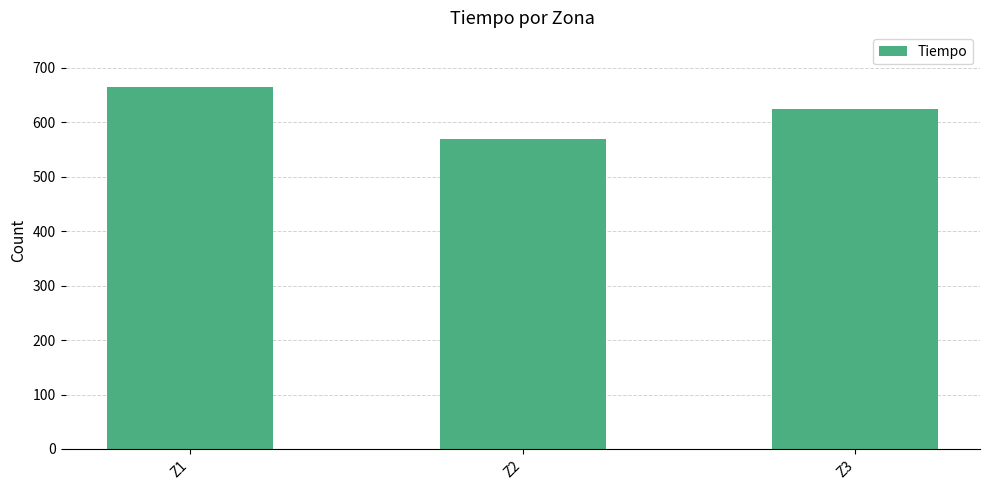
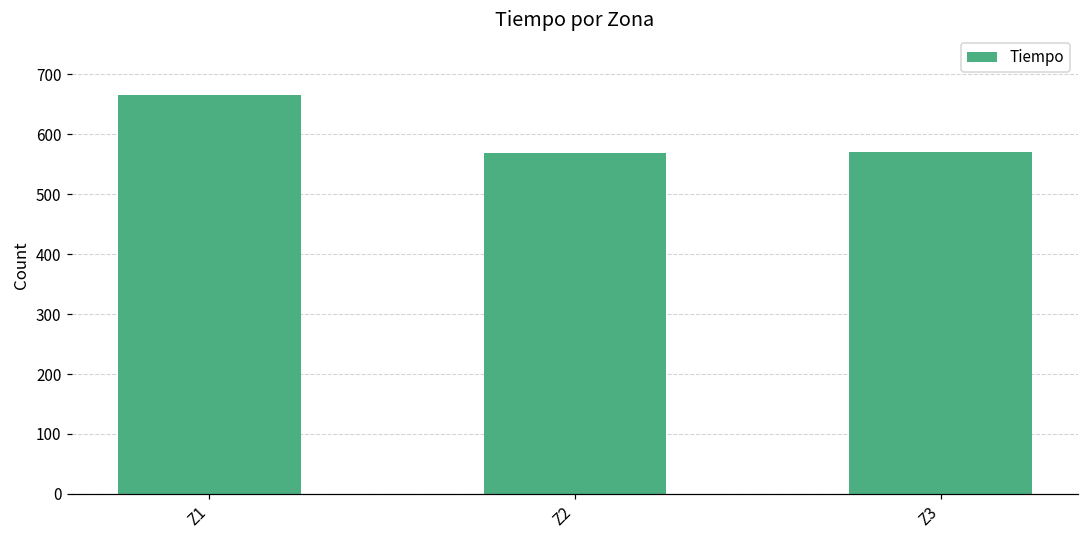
  {
    "Z1": 670,
    "Z2": 570,
-   "Z3": 620
+   "Z3": 570
  }
